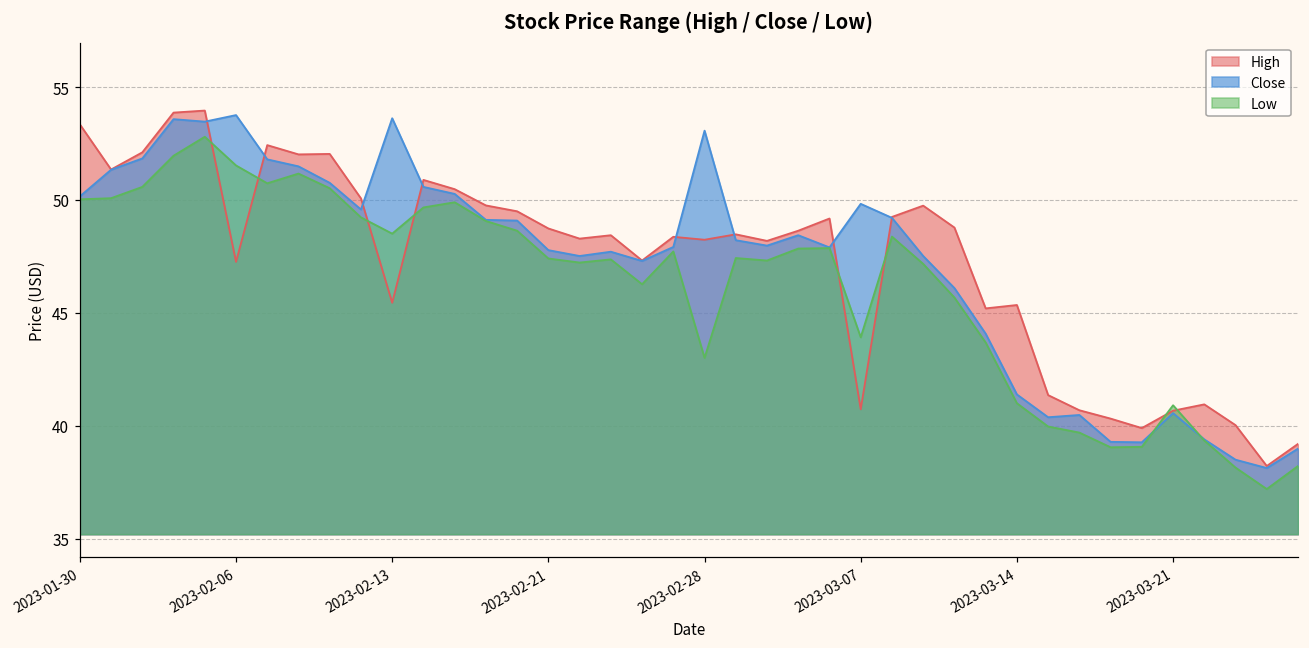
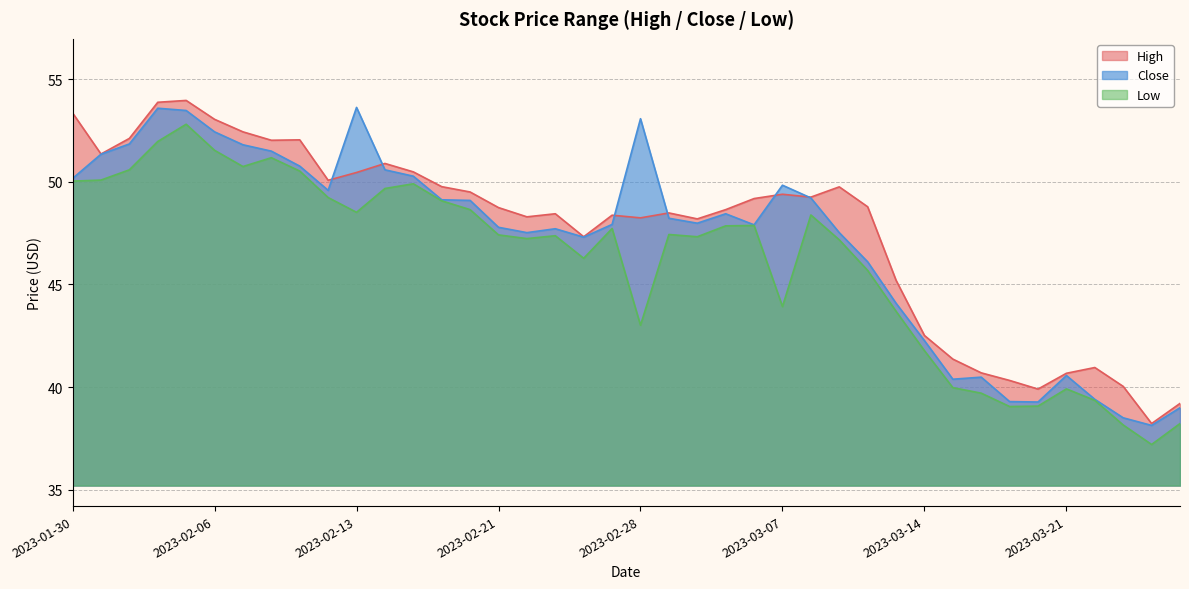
  {
    "High": {
      "2023-01-30": 53.4,
-     "2023-02-06": 47.3,
-     "2023-02-13": 45.5,
+     "2023-02-06": 53.0,
+     "2023-02-13": 50.5,
      "2023-02-21": 48.7,
      "2023-02-28": 48.2,
-     "2023-03-07": 40.7,
-     "2023-03-14": 45.4
+     "2023-03-07": 49.4,
+     "2023-03-14": 42.5
    },
    "Close": {
      "2023-01-30": 50.2,
-     "2023-02-06": 53.8,
+     "2023-02-06": 52.4,
      "2023-02-13": 53.6,
      "2023-02-21": 47.8,
      "2023-02-28": 53.1,
      "2023-03-07": 49.8,
-     "2023-03-14": 41.4
+     "2023-03-14": 42.3
    },
    "Low": {
      "2023-01-30": 50.0,
      "2023-02-06": 51.5,
      "2023-02-13": 48.5,
      "2023-02-21": 47.4,
      "2023-02-28": 43.0,
      "2023-03-07": 43.9,
-     "2023-03-14": 41.0,
-     "2023-03-21": 40.9
+     "2023-03-14": 41.8,
+     "2023-03-21": 39.9
    }
  }
